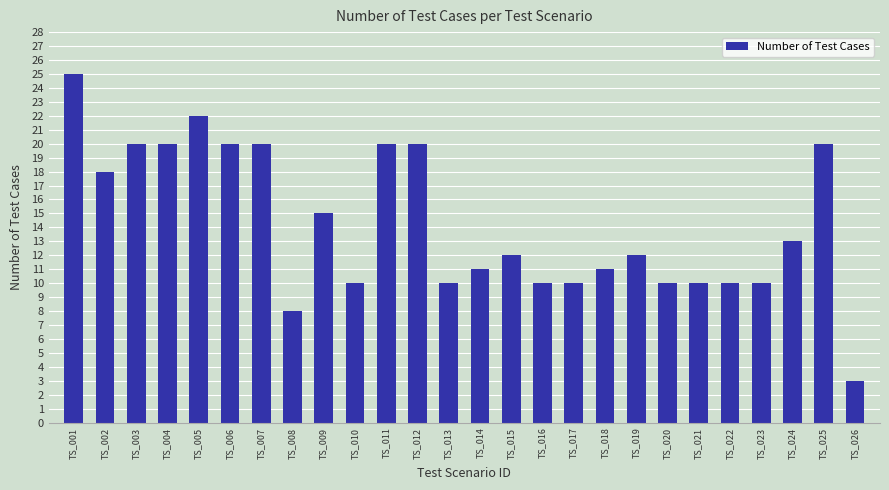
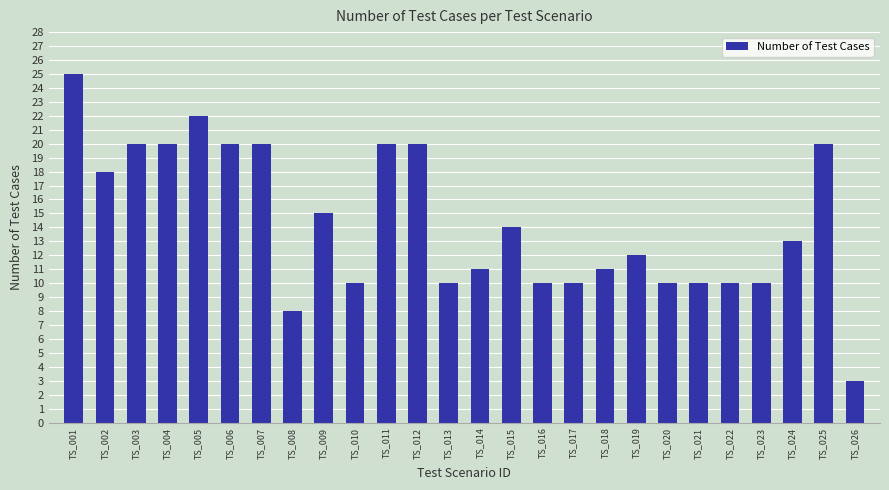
  {
    "TS_001": 25,
    "TS_002": 18,
    "TS_003": 20,
    "TS_004": 20,
    "TS_005": 22,
    "TS_006": 20,
    "TS_007": 20,
    "TS_008": 8,
    "TS_009": 15,
    "TS_010": 10,
    "TS_011": 20,
    "TS_012": 20,
    "TS_013": 10,
    "TS_014": 11,
-   "TS_015": 12,
+   "TS_015": 14,
    "TS_016": 10,
    "TS_017": 10,
    "TS_018": 11,
    "TS_019": 12,
    "TS_020": 10,
    "TS_021": 10,
    "TS_022": 10,
    "TS_023": 10,
    "TS_024": 13,
    "TS_025": 20,
    "TS_026": 3
  }
